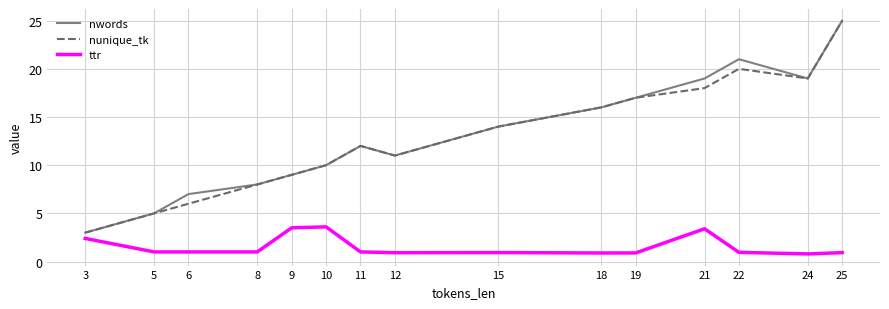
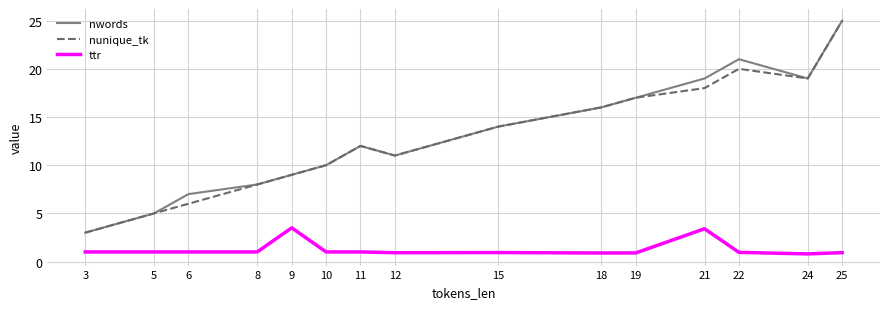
  {
    "ttr": {
-     "3": 2,
+     "3": 1,
      "5": 1,
      "6": 1,
      "8": 1,
      "9": 4,
-     "10": 4,
+     "10": 1,
      "11": 1,
      "12": 1,
      "15": 1,
      "18": 1,
      "19": 1,
      "21": 3,
      "22": 1,
      "24": 1,
      "25": 1
    }
  }
